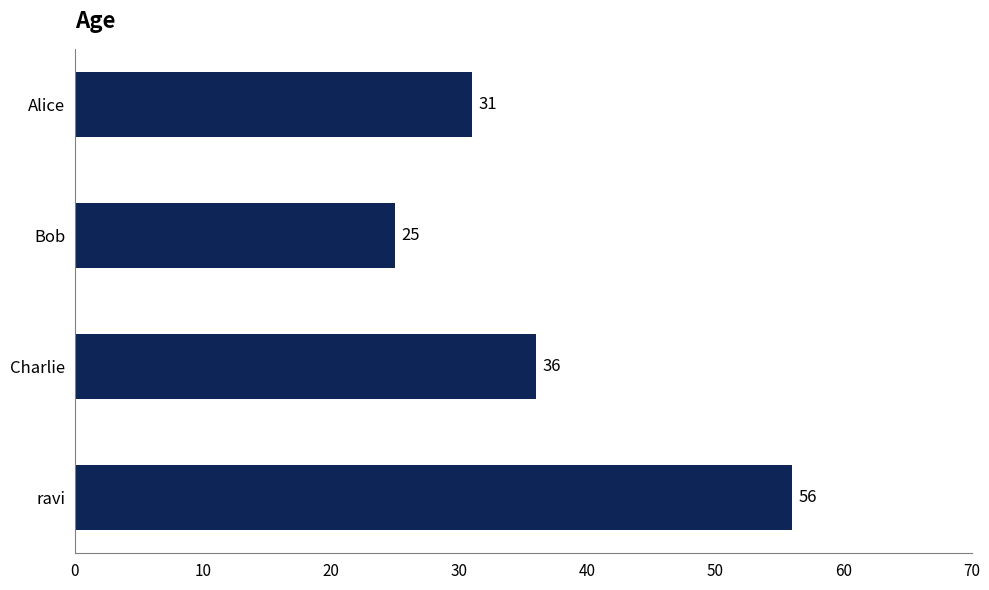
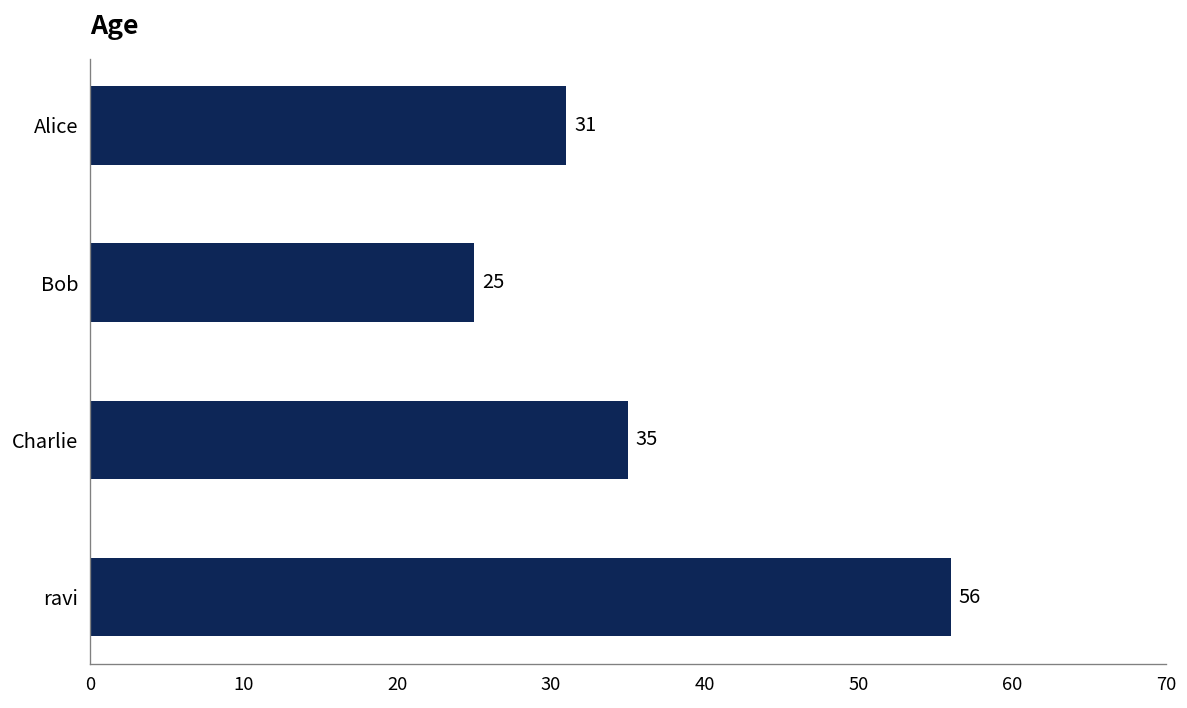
  {
    "Alice": 31,
    "Bob": 25,
-   "Charlie": 36,
+   "Charlie": 35,
    "ravi": 56
  }
